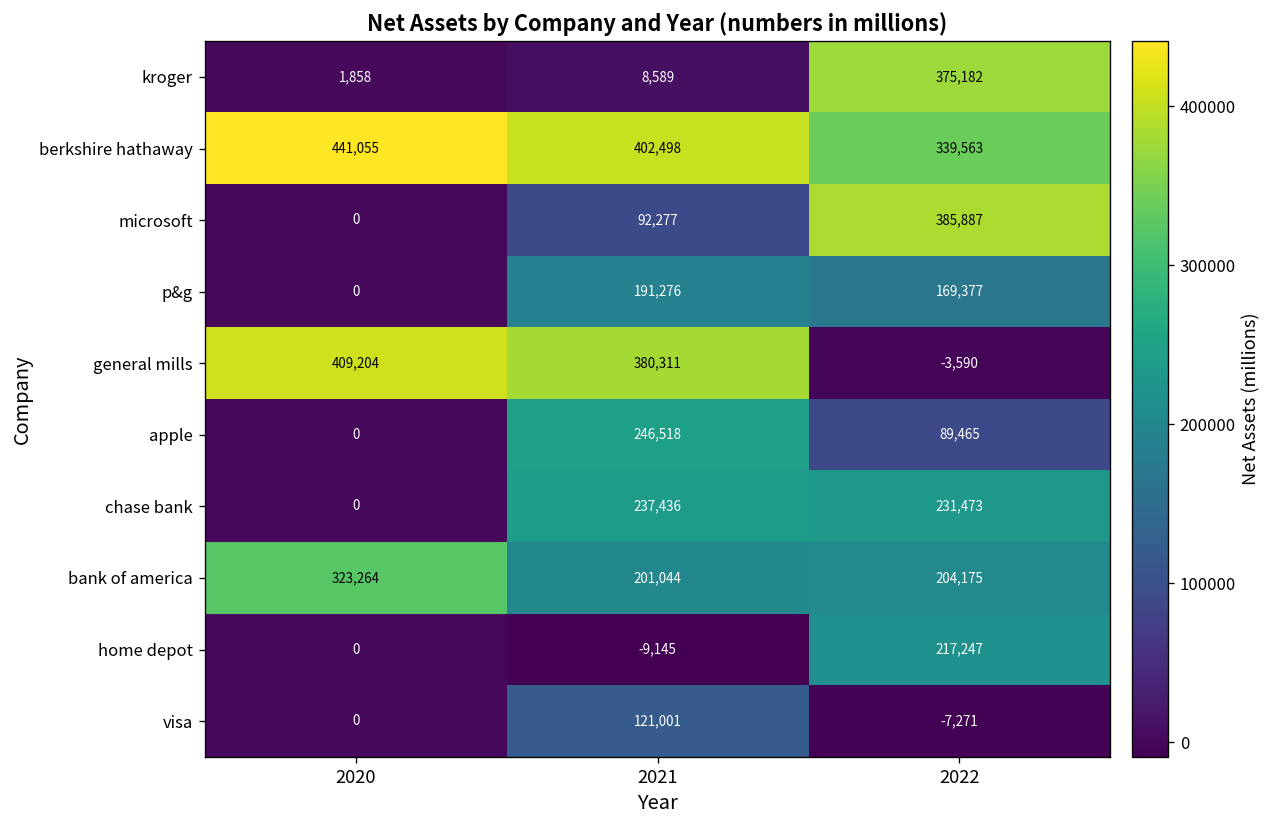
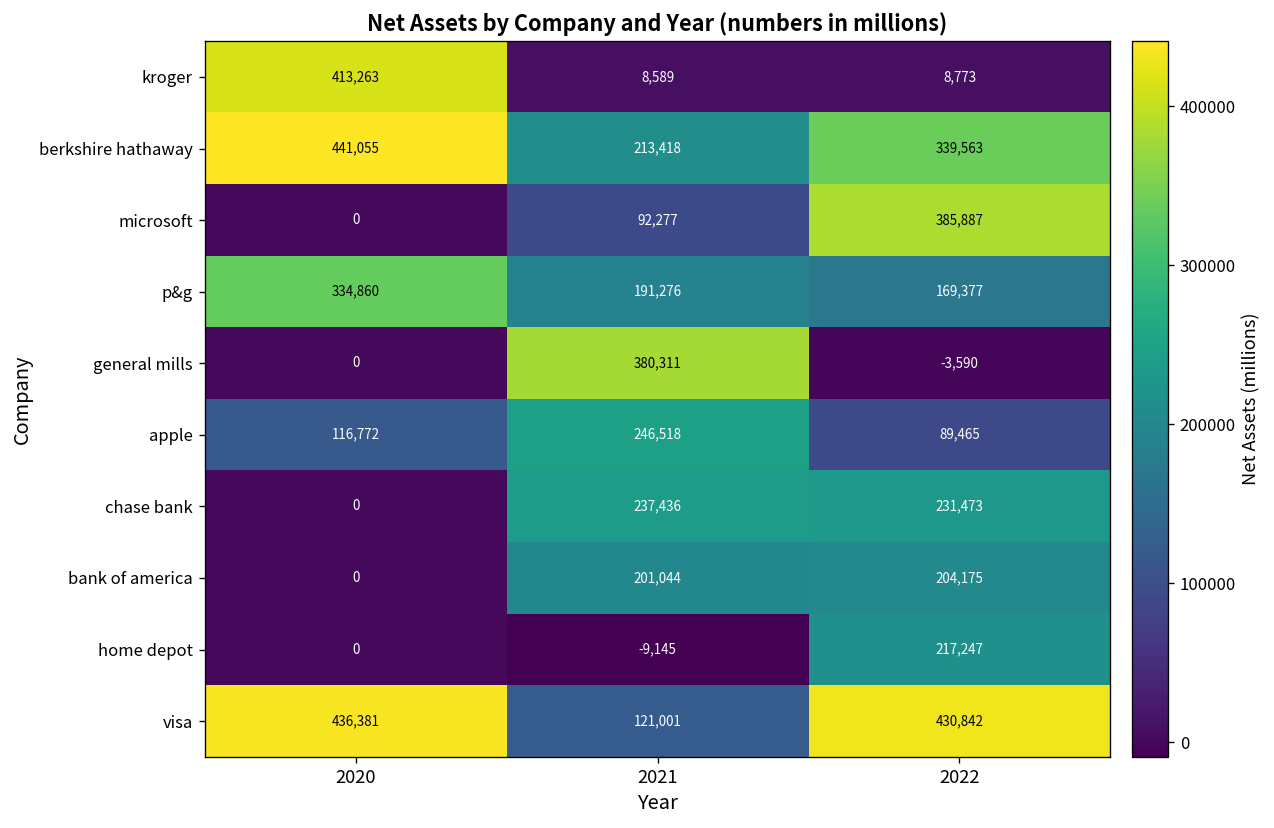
  {
    "kroger": {
-     "2020": "1,858",
+     "2020": "413,263",
      "2021": "8,589",
-     "2022": "375,182"
+     "2022": "8,773"
    },
    "berkshire hathaway": {
      "2020": "441,055",
-     "2021": "402,498",
+     "2021": "213,418",
      "2022": "339,563"
    },
    "microsoft": {
      "2020": "0",
      "2021": "92,277",
      "2022": "385,887"
    },
    "p&g": {
-     "2020": "0",
+     "2020": "334,860",
      "2021": "191,276",
      "2022": "169,377"
    },
    "general mills": {
-     "2020": "409,204",
+     "2020": "0",
      "2021": "380,311",
      "2022": "-3,590"
    },
    "apple": {
-     "2020": "0",
+     "2020": "116,772",
      "2021": "246,518",
      "2022": "89,465"
    },
    "chase bank": {
      "2020": "0",
      "2021": "237,436",
      "2022": "231,473"
    },
    "bank of america": {
-     "2020": "323,264",
+     "2020": "0",
      "2021": "201,044",
      "2022": "204,175"
    },
    "home depot": {
      "2020": "0",
      "2021": "-9,145",
      "2022": "217,247"
    },
    "visa": {
-     "2020": "0",
+     "2020": "436,381",
      "2021": "121,001",
-     "2022": "-7,271"
+     "2022": "430,842"
    }
  }
